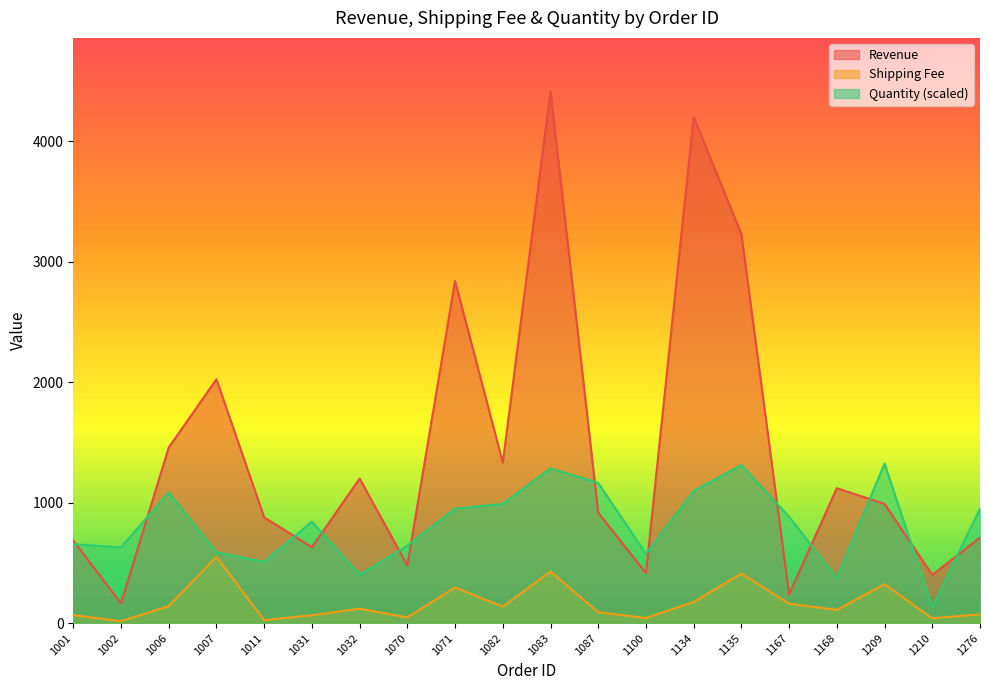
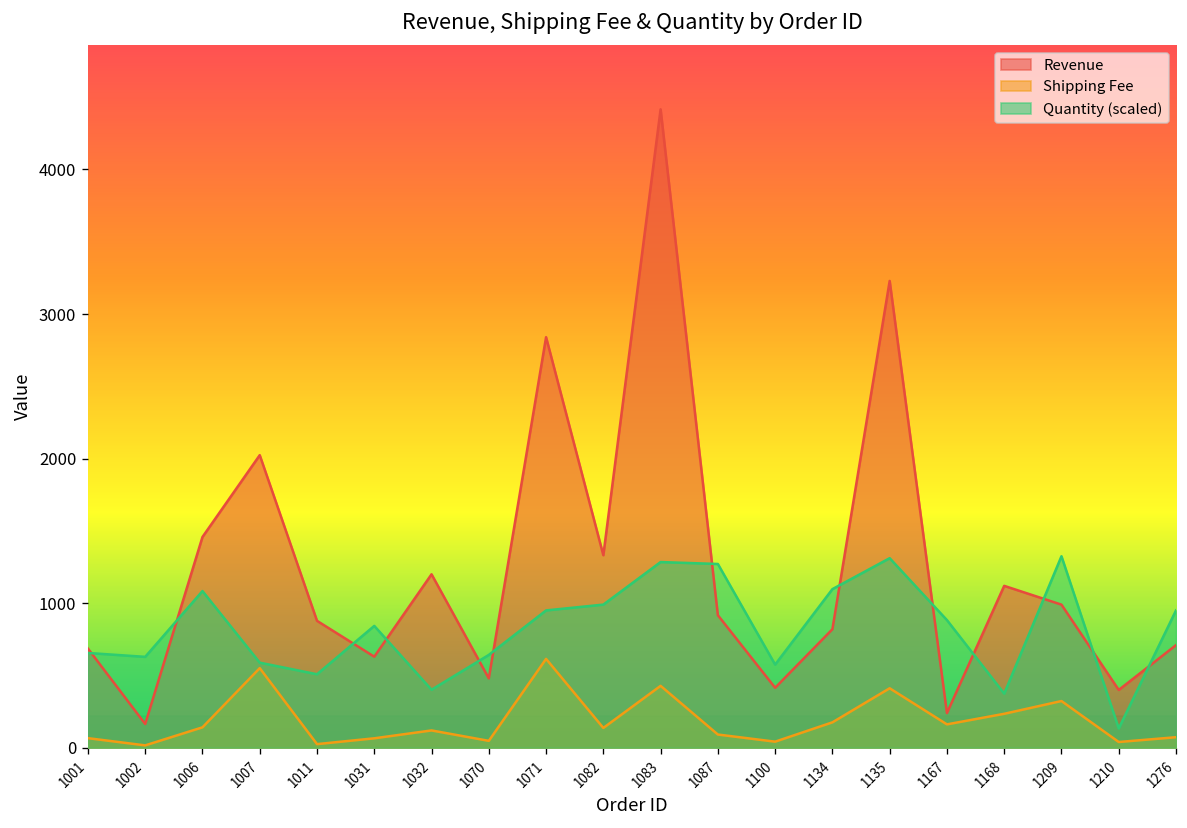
  {
    "Revenue": {
      "1001": 690,
      "1002": 160,
      "1006": 1460,
      "1007": 2020,
      "1011": 880,
      "1031": 630,
      "1032": 1200,
      "1070": 480,
      "1071": 2840,
      "1082": 1330,
      "1083": 4420,
      "1087": 920,
      "1100": 410,
-     "1134": 4200,
+     "1134": 820,
      "1135": 3230,
      "1167": 240,
      "1168": 1120,
      "1209": 990,
      "1210": 400,
      "1276": 710
    },
    "Shipping Fee": {
      "1001": 70,
      "1002": 20,
      "1006": 140,
      "1007": 550,
      "1011": 30,
      "1031": 70,
      "1032": 120,
      "1070": 50,
-     "1071": 300,
+     "1071": 610,
      "1082": 140,
      "1083": 430,
      "1087": 90,
      "1100": 40,
      "1134": 180,
      "1135": 410,
      "1167": 160,
-     "1168": 110,
+     "1168": 240,
      "1209": 320,
      "1210": 40,
      "1276": 70
    },
    "Quantity (scaled)": {
      "1001": 660,
      "1002": 630,
      "1006": 1080,
      "1007": 590,
      "1011": 510,
      "1031": 840,
      "1032": 400,
      "1070": 640,
      "1071": 950,
      "1082": 990,
      "1083": 1280,
-     "1087": 1160,
+     "1087": 1270,
      "1100": 580,
      "1134": 1100,
      "1135": 1310,
      "1167": 880,
      "1168": 370,
      "1209": 1320,
      "1210": 130,
      "1276": 950
    }
  }
